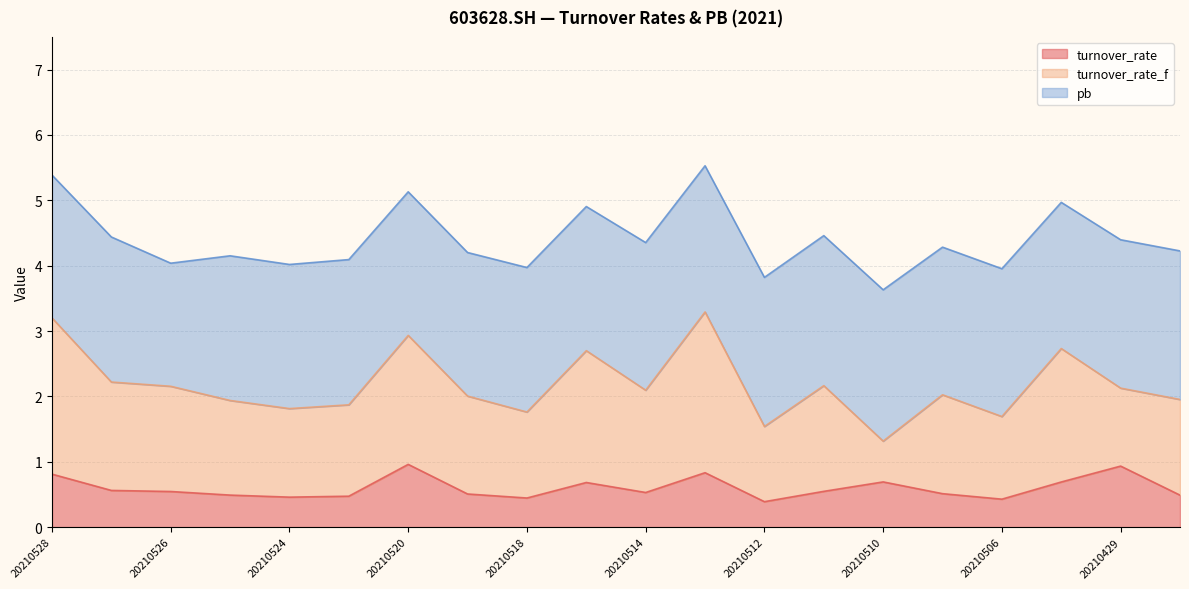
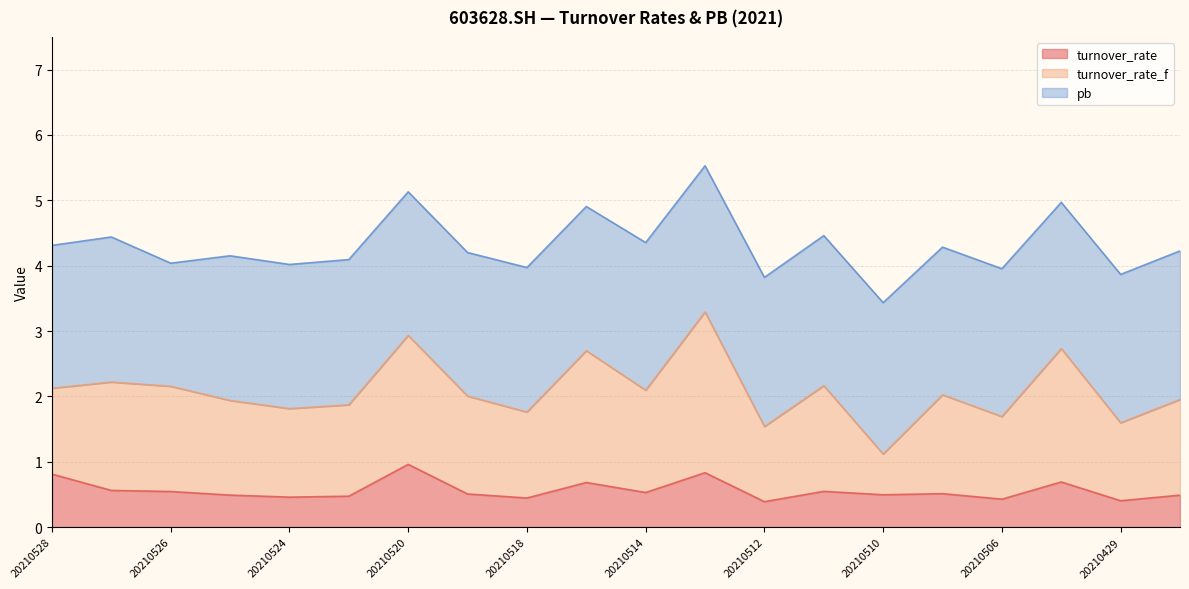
  {
    "turnover_rate": {
      "20210528": 0.8,
      "20210526": 0.5,
      "20210524": 0.5,
      "20210520": 1.0,
      "20210518": 0.4,
      "20210514": 0.5,
      "20210512": 0.4,
-     "20210510": 0.7,
+     "20210510": 0.5,
      "20210506": 0.4,
-     "20210429": 0.9
+     "20210429": 0.4
    },
    "turnover_rate_f": {
-     "20210528": 2.4,
+     "20210528": 1.3,
      "20210526": 1.6,
      "20210524": 1.4,
      "20210520": 2.0,
      "20210518": 1.3,
      "20210514": 1.6,
      "20210512": 1.2,
      "20210510": 0.6,
      "20210506": 1.3,
      "20210429": 1.2
    },
    "pb": {
      "20210528": 2.2,
      "20210526": 1.9,
      "20210524": 2.2,
      "20210520": 2.2,
      "20210518": 2.2,
      "20210514": 2.3,
      "20210512": 2.3,
      "20210510": 2.3,
      "20210506": 2.3,
      "20210429": 2.3
    }
  }
